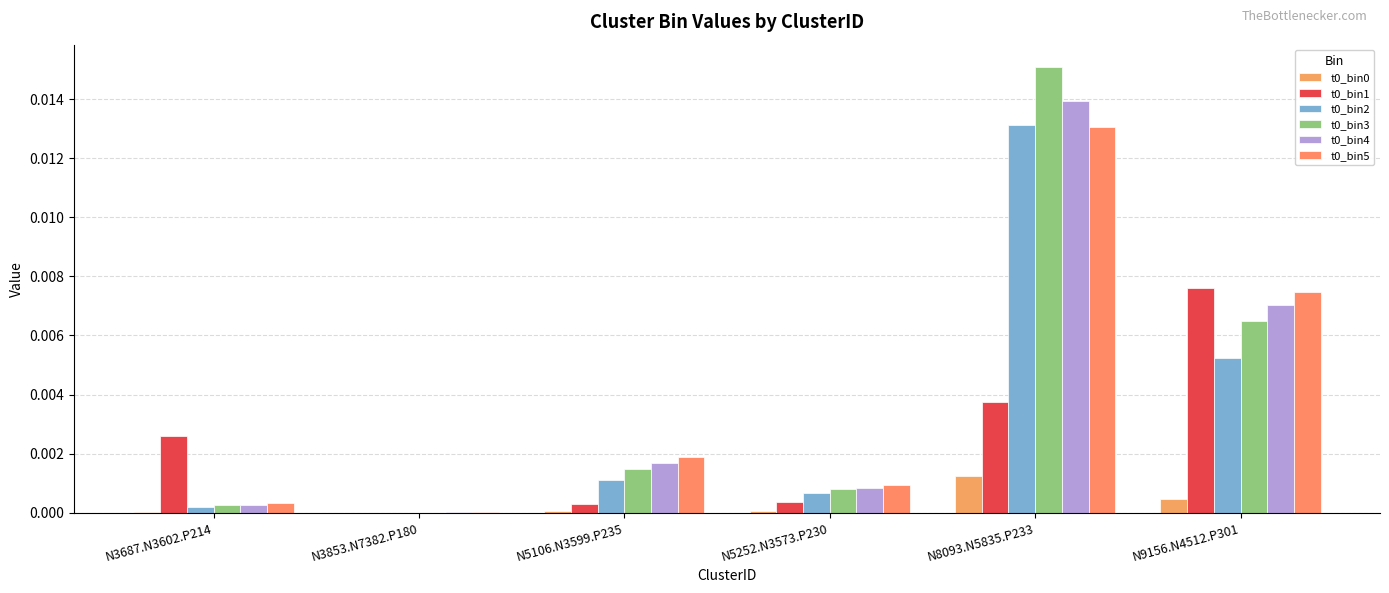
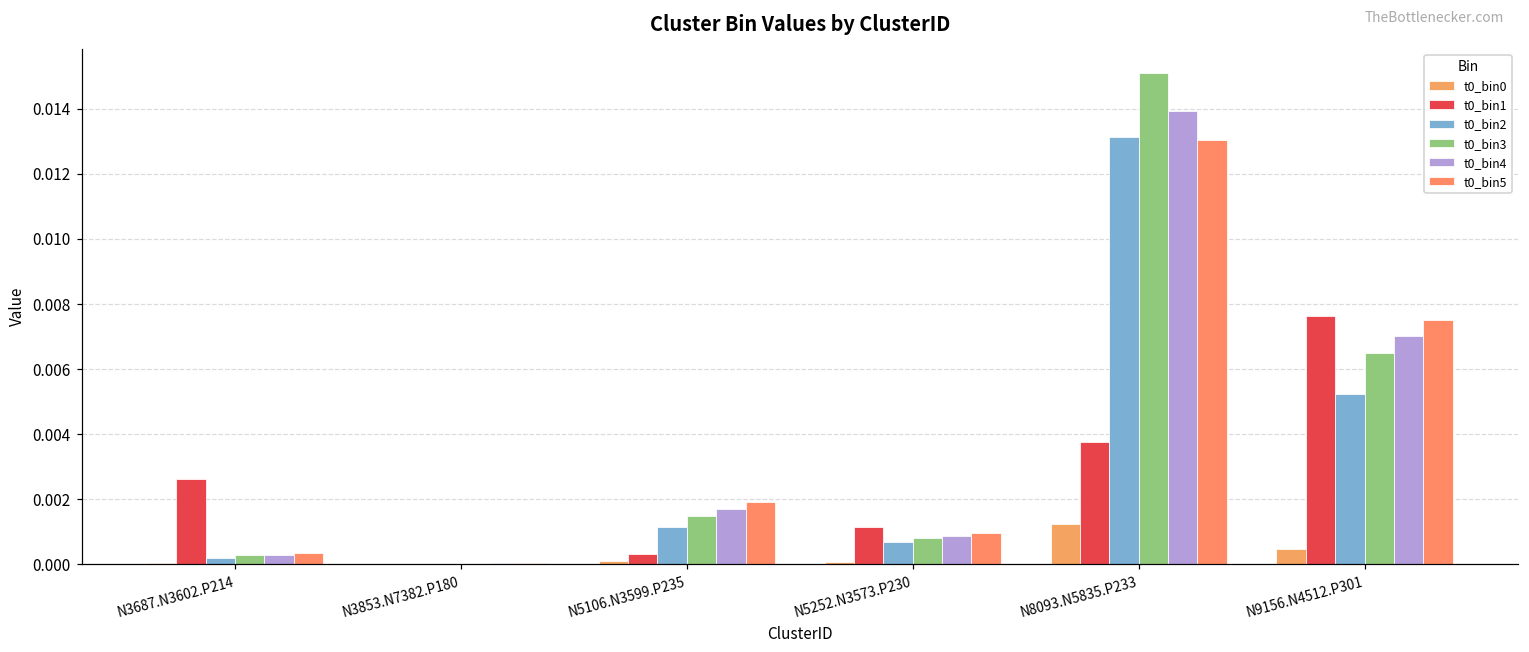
  {
    "t0_bin1": {
      "N3687.N3602.P214": 0.0026,
      "N5106.N3599.P235": 0.0003,
-     "N5252.N3573.P230": 0.0004,
+     "N5252.N3573.P230": 0.0011,
      "N8093.N5835.P233": 0.0037,
      "N9156.N4512.P301": 0.0076
    },
    "t0_bin3": {
      "N3687.N3602.P214": 0.0003,
      "N5106.N3599.P235": 0.0015,
      "N5252.N3573.P230": 0.0008,
      "N8093.N5835.P233": 0.0151,
      "N9156.N4512.P301": 0.0065
    }
  }
